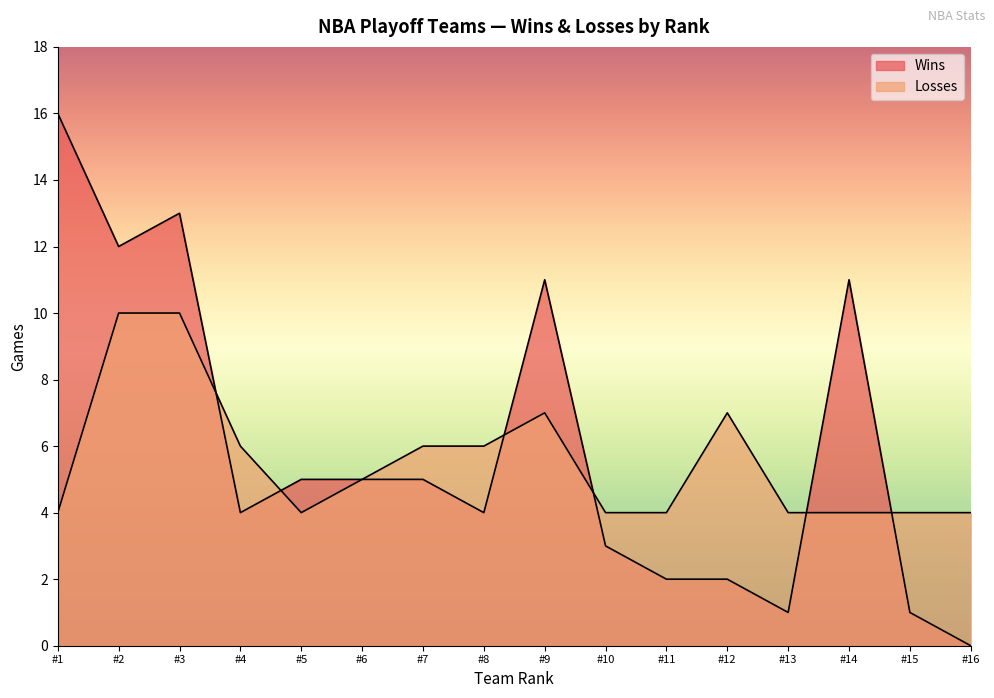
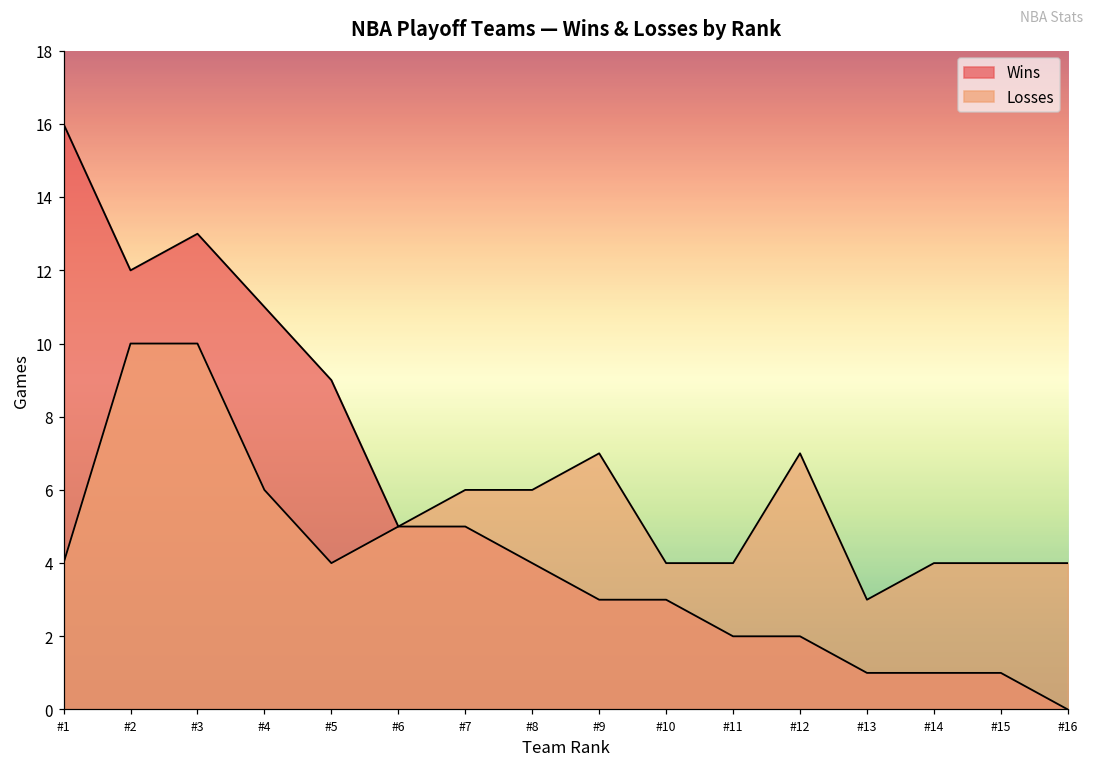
  {
    "Wins": {
      "#1": 16,
      "#2": 12,
      "#3": 13,
-     "#4": 4,
-     "#5": 5,
+     "#4": 11,
+     "#5": 9,
      "#7": 5,
      "#8": 4,
-     "#9": 11,
+     "#9": 3,
      "#10": 3,
      "#11": 2,
      "#12": 2,
      "#13": 1,
-     "#14": 11,
+     "#14": 1,
      "#15": 1,
      "#16": 0
    },
    "Losses": {
      "#1": 4,
      "#2": 10,
      "#3": 10,
      "#4": 6,
      "#5": 4,
      "#7": 6,
      "#8": 6,
      "#9": 7,
      "#10": 4,
      "#11": 4,
      "#12": 7,
-     "#13": 4,
+     "#13": 3,
      "#14": 4,
      "#15": 4,
      "#16": 4
    }
  }
